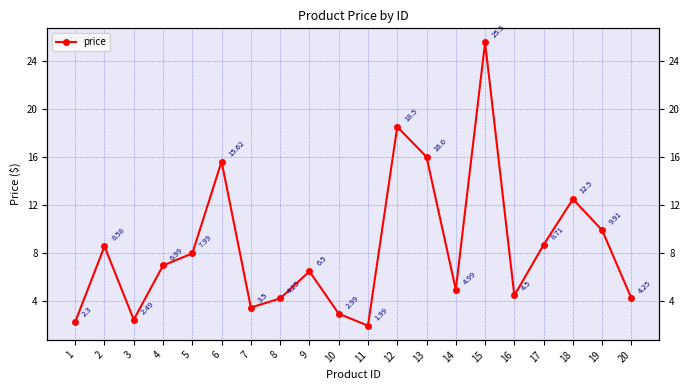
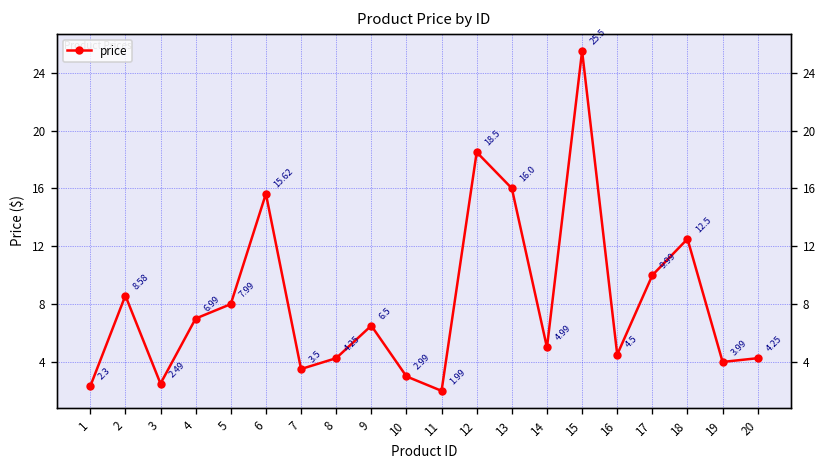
  {
    "1": 2.3,
    "2": 8.58,
    "3": 2.49,
    "4": 6.99,
    "5": 7.99,
    "6": 15.62,
    "7": 3.5,
    "8": 4.25,
    "9": 6.5,
    "10": 2.99,
    "11": 1.99,
    "12": 18.5,
    "13": 16.0,
    "14": 4.99,
    "15": 25.5,
    "16": 4.5,
-   "17": 8.71,
+   "17": 9.99,
    "18": 12.5,
-   "19": 9.91,
+   "19": 3.99,
    "20": 4.25
  }
